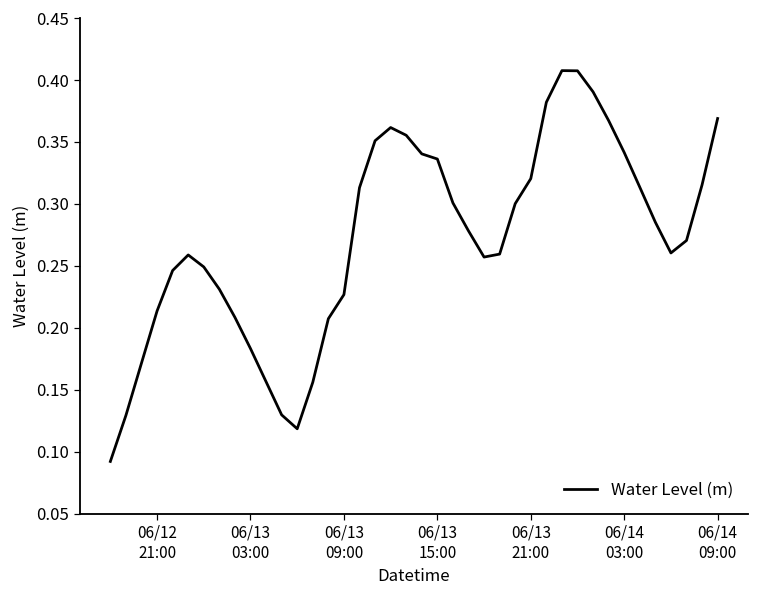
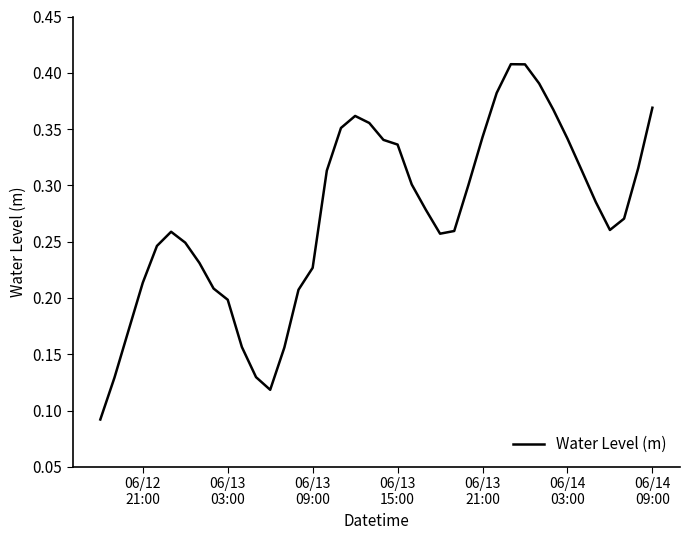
  {
    "06/12 21:00": 0.214,
-   "06/13 03:00": 0.183,
+   "06/13 03:00": 0.198,
    "06/13 09:00": 0.227,
    "06/13 15:00": 0.336,
-   "06/13 21:00": 0.320,
+   "06/13 21:00": 0.343,
    "06/14 03:00": 0.342,
    "06/14 09:00": 0.369
  }
